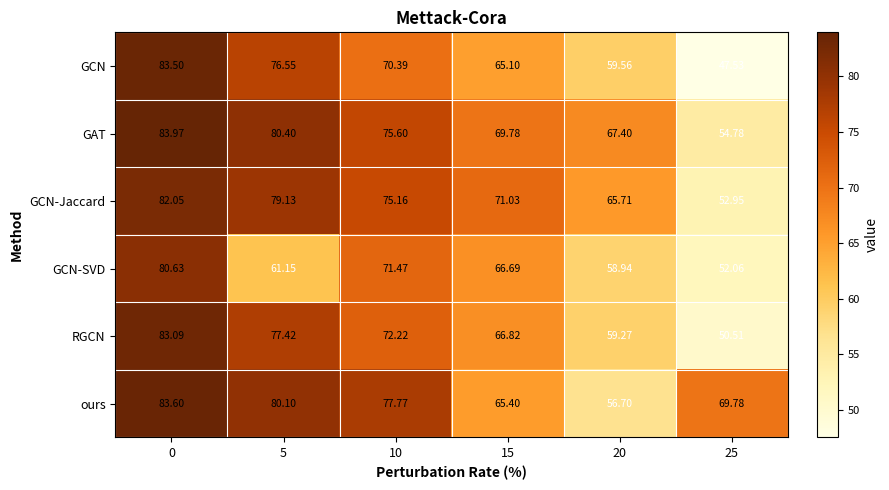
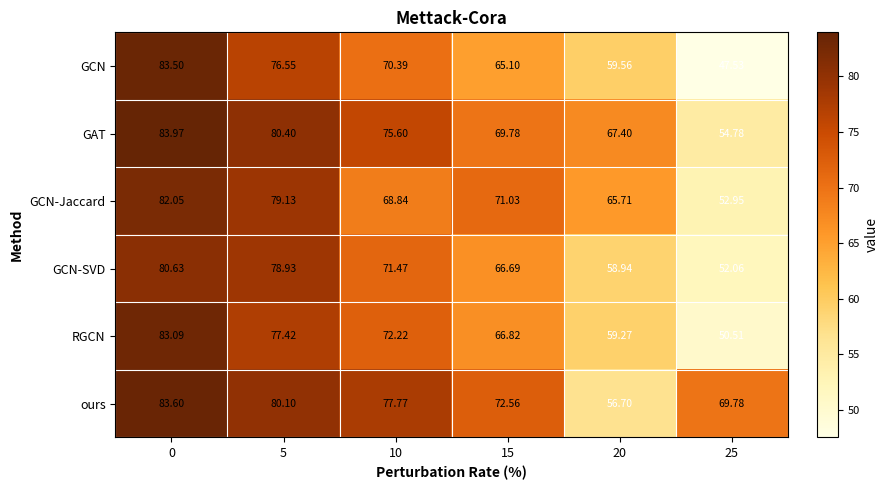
  {
    "GCN": {
      "0": 83.50,
      "5": 76.55,
      "10": 70.39,
      "15": 65.10,
      "20": 59.56
    },
    "GAT": {
      "0": 83.97,
      "5": 80.40,
      "10": 75.60,
      "15": 69.78,
      "20": 67.40,
      "25": 54.78
    },
    "GCN-Jaccard": {
      "0": 82.05,
      "5": 79.13,
-     "10": 75.16,
+     "10": 68.84,
      "15": 71.03,
      "20": 65.71,
      "25": 52.95
    },
    "GCN-SVD": {
      "0": 80.63,
-     "5": 61.15,
+     "5": 78.93,
      "10": 71.47,
      "15": 66.69,
      "20": 58.94,
      "25": 52.06
    },
    "RGCN": {
      "0": 83.09,
      "5": 77.42,
      "10": 72.22,
      "15": 66.82,
      "20": 59.27,
      "25": 50.51
    },
    "ours": {
      "0": 83.60,
      "5": 80.10,
      "10": 77.77,
-     "15": 65.40,
+     "15": 72.56,
      "20": 56.70,
      "25": 69.78
    }
  }
